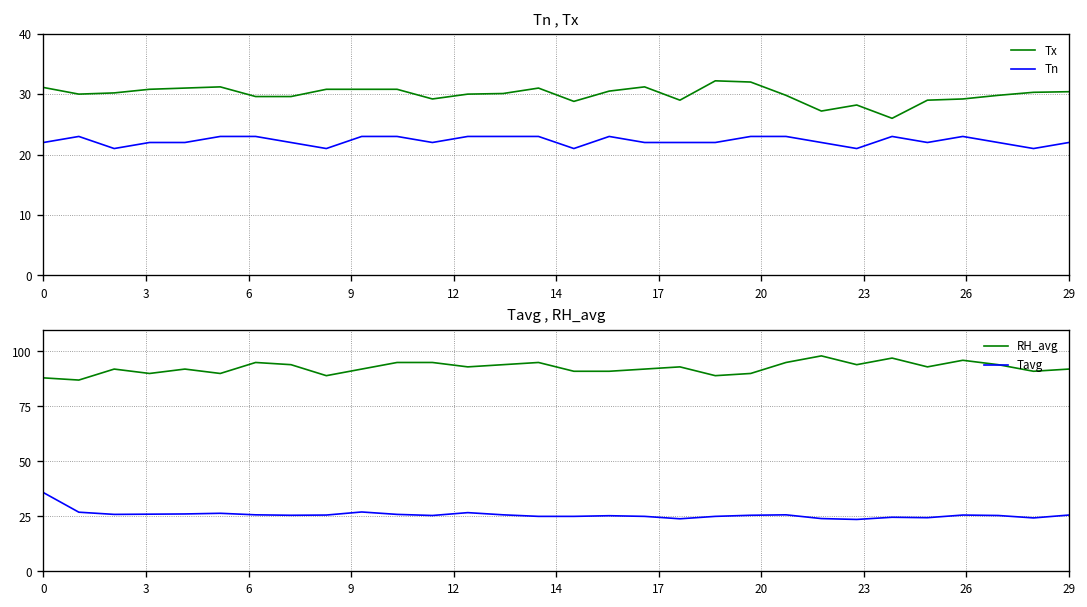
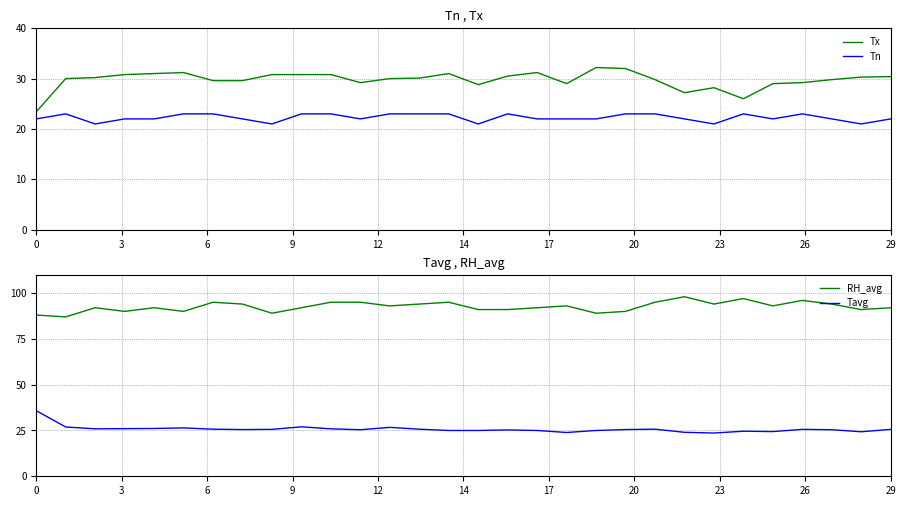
  {
    "Tn , Tx": {
      "Tx": {
-       "0": 31
+       "0": 23
      },
      "Tn": {
        "0": 22
      }
    },
    "Tavg , RH_avg": {
      "RH_avg": {
        "0": 88
      },
      "Tavg": {
        "0": 36
      }
    }
  }
